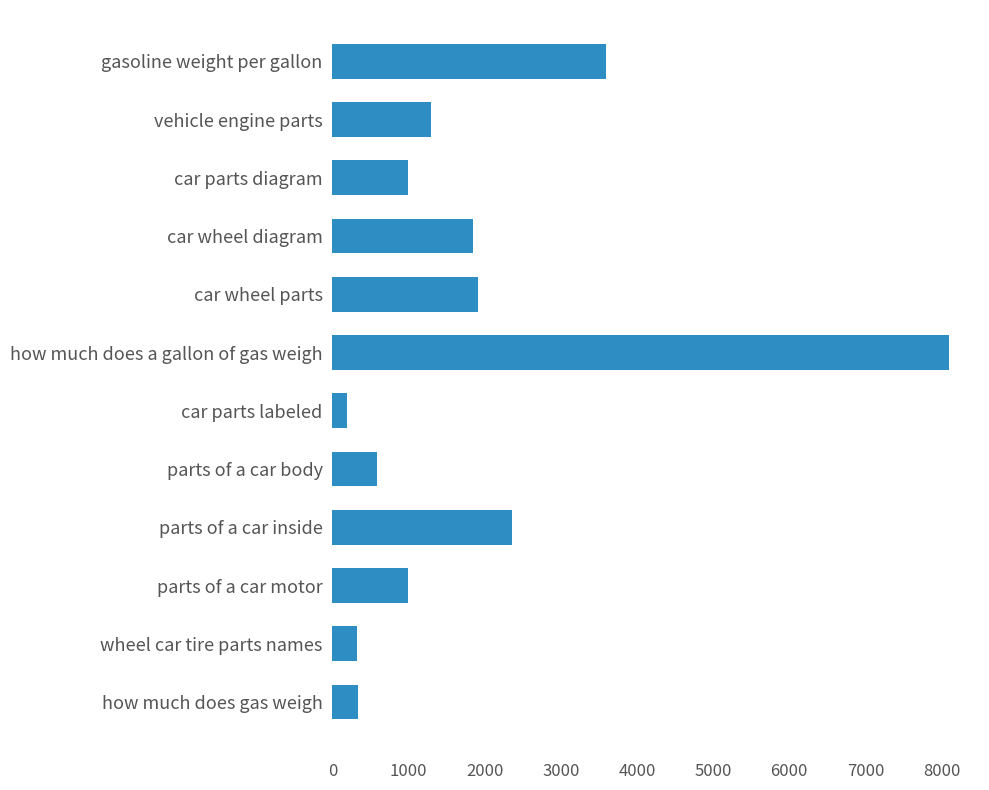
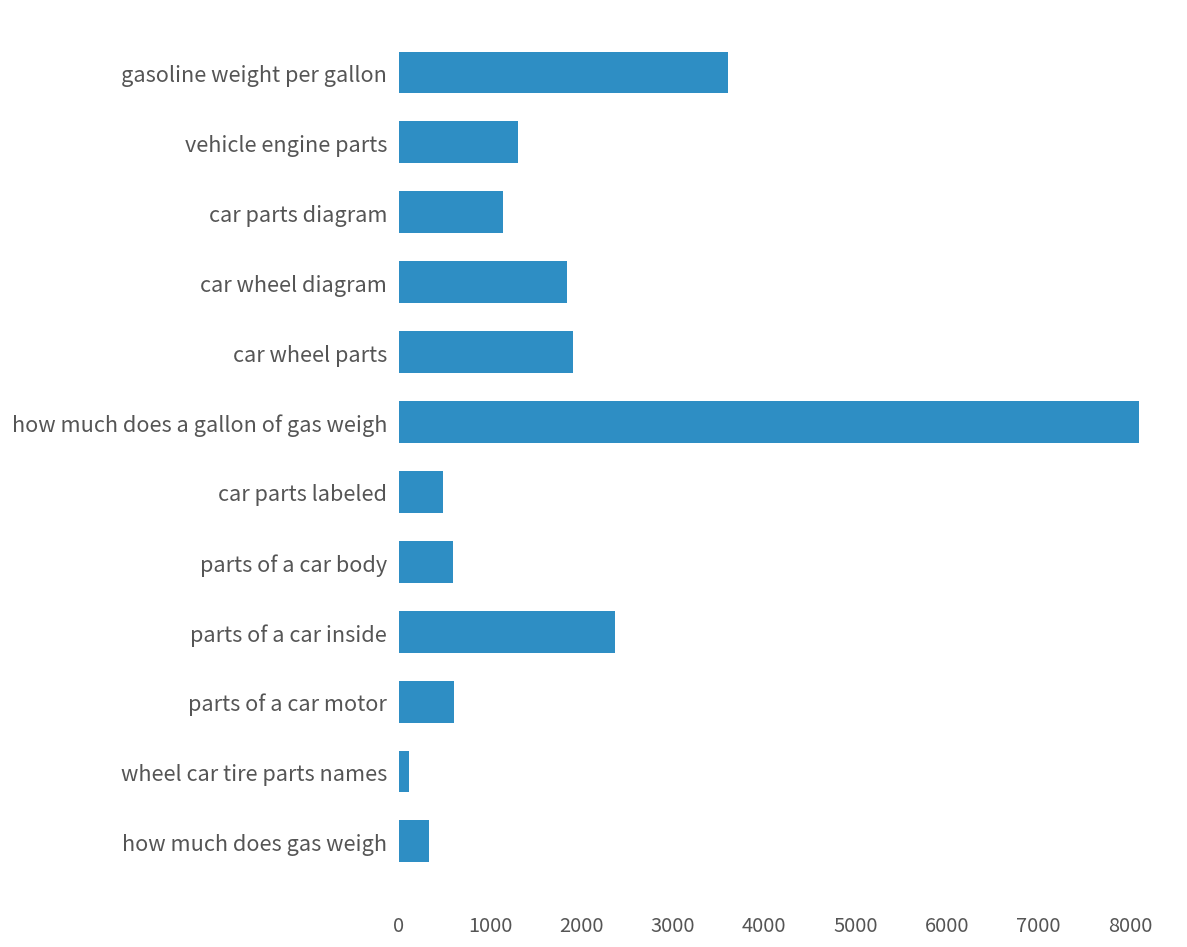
  {
    "gasoline weight per gallon": 3600,
    "vehicle engine parts": 1300,
-   "car parts diagram": 1000,
+   "car parts diagram": 1100,
    "car wheel diagram": 1800,
    "car wheel parts": 1900,
    "how much does a gallon of gas weigh": 8100,
-   "car parts labeled": 200,
+   "car parts labeled": 500,
    "parts of a car body": 600,
    "parts of a car inside": 2400,
-   "parts of a car motor": 1000,
-   "wheel car tire parts names": 300,
+   "parts of a car motor": 600,
+   "wheel car tire parts names": 100,
    "how much does gas weigh": 300
  }
